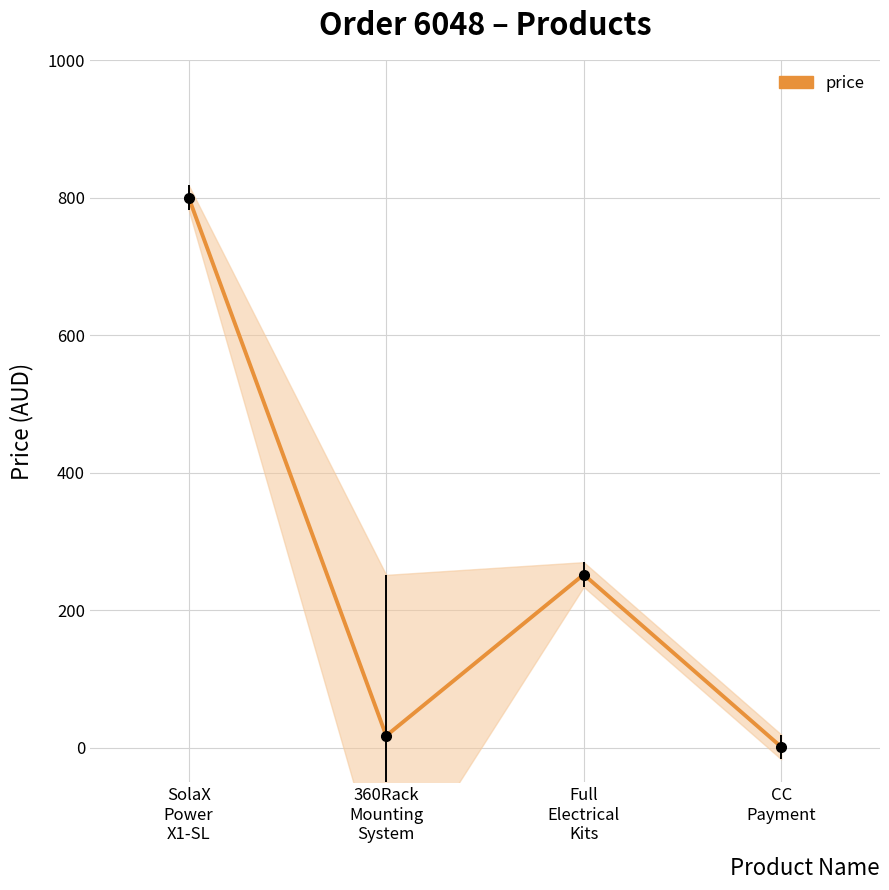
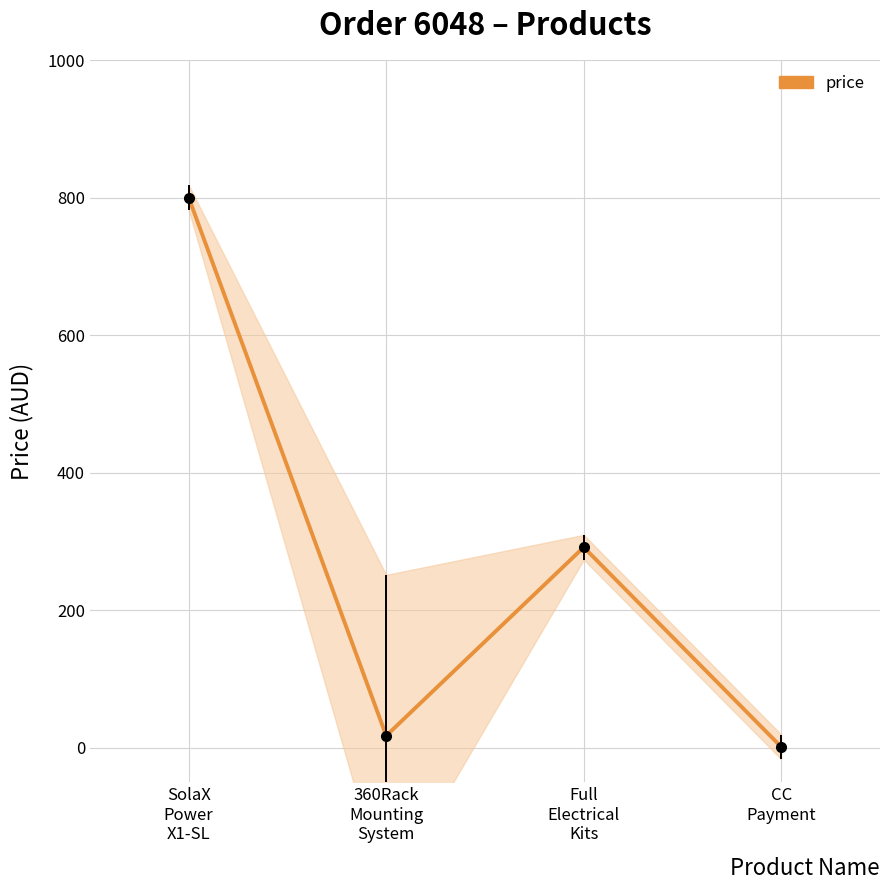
  {
    "price": {
-     "Full Electrical Kits": 250
+     "Full Electrical Kits": 290
    }
  }
